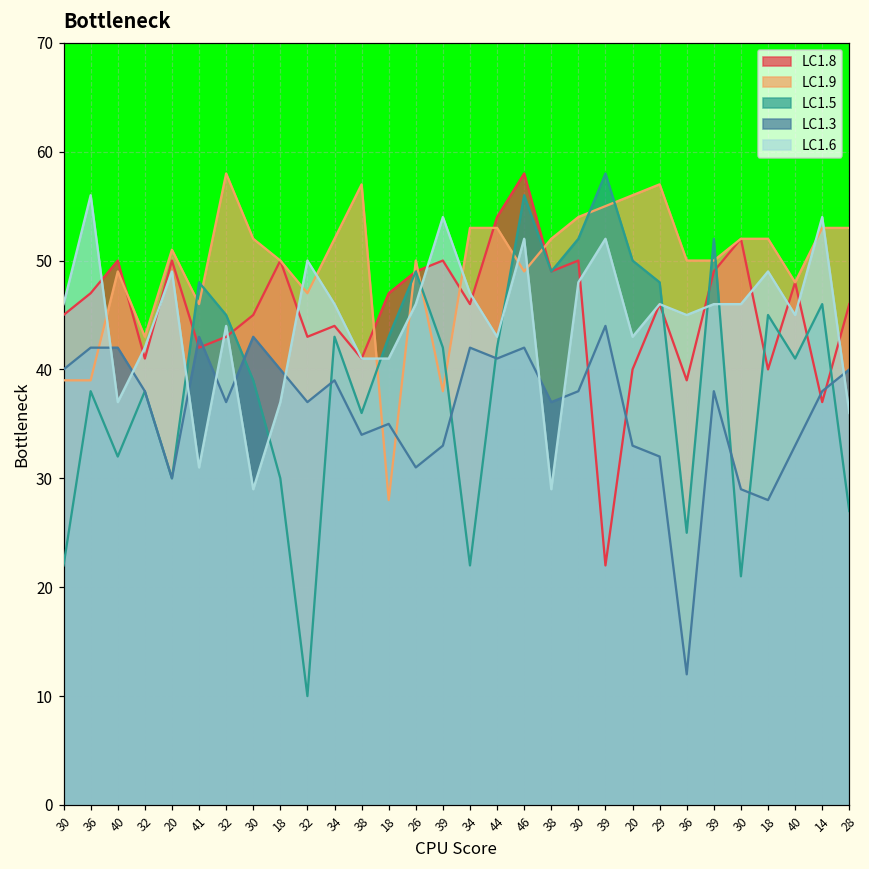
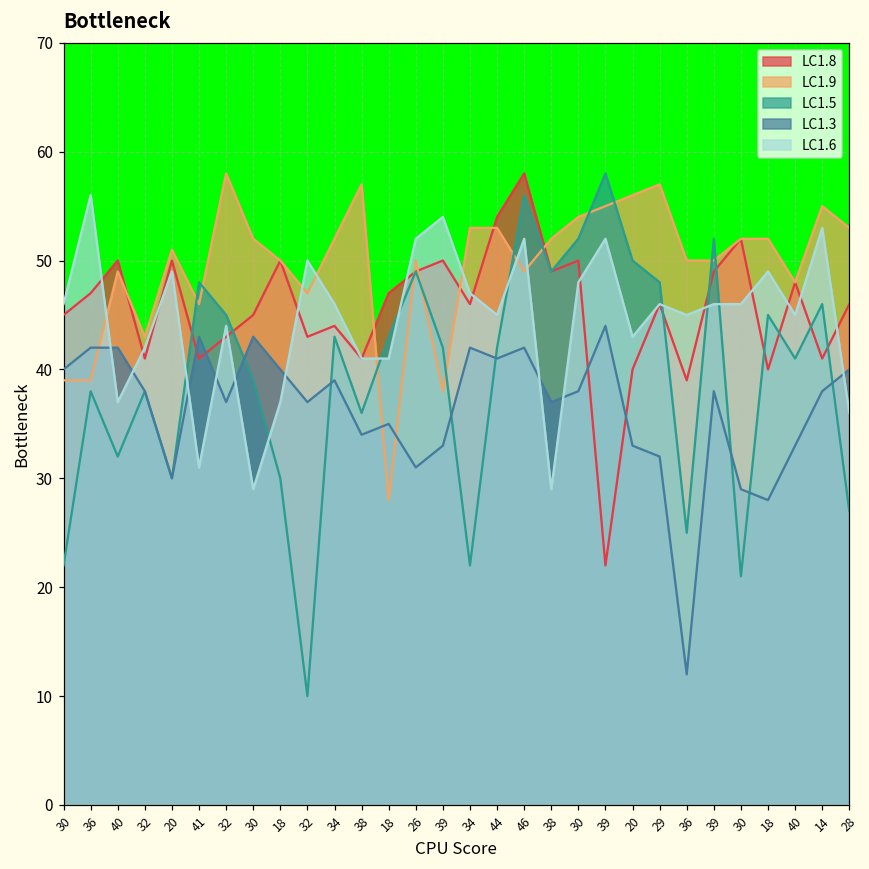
  {
    "LC1.8": {
-     "41": 42,
+     "41": 41,
      "44": 54,
      "46": 58,
-     "14": 37,
+     "14": 41,
      "28": 46
    },
    "LC1.9": {
      "41": 46,
      "26": 50,
      "44": 53,
      "46": 49,
      "29": 57,
-     "14": 53,
+     "14": 55,
      "28": 53
    },
    "LC1.6": {
      "41": 31,
-     "26": 46,
-     "44": 43,
+     "26": 52,
+     "44": 45,
      "46": 52,
-     "14": 54,
+     "14": 53,
      "28": 36
    }
  }
